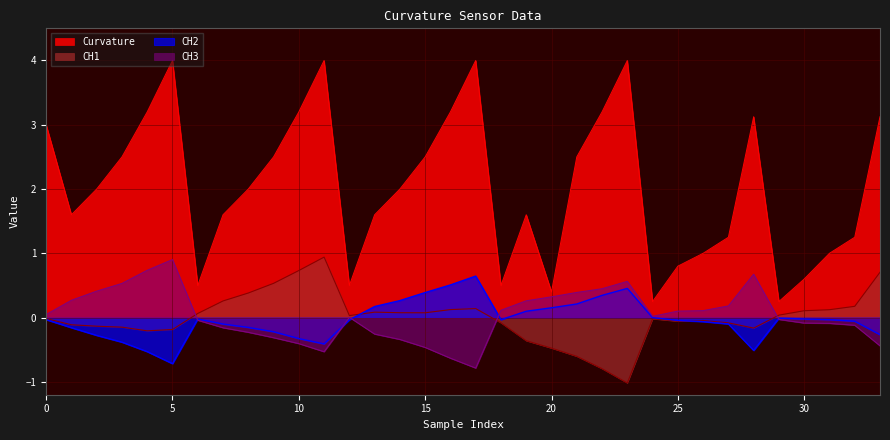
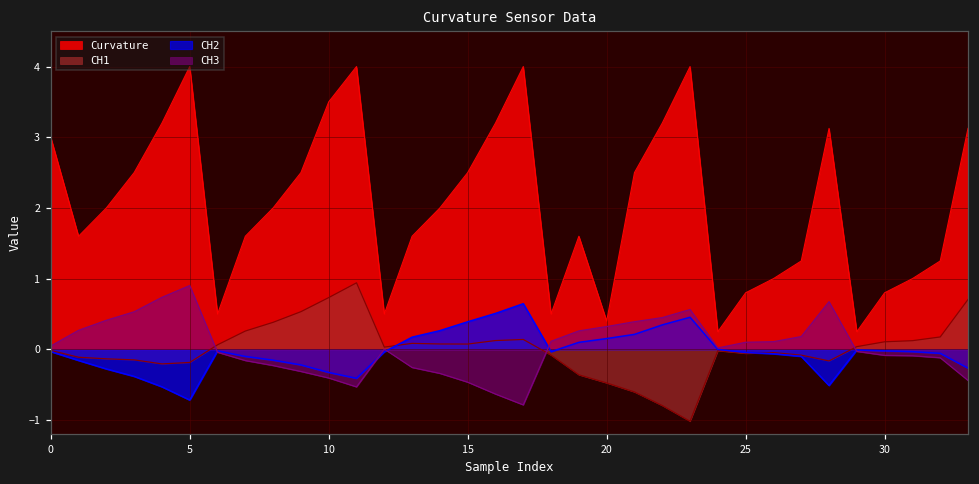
  {
    "Curvature": {
      "0": 3.0,
-     "10": 3.2,
+     "10": 3.5,
      "15": 2.5,
      "20": 0.4,
      "25": 0.8,
-     "30": 0.6
+     "30": 0.8
    }
  }
